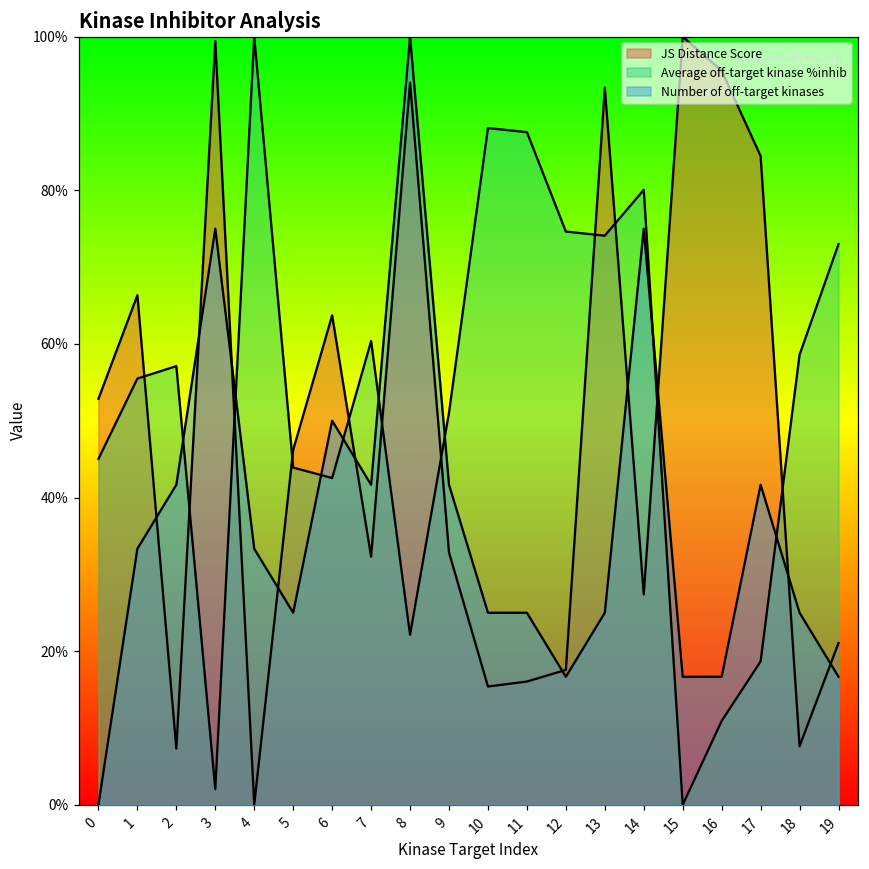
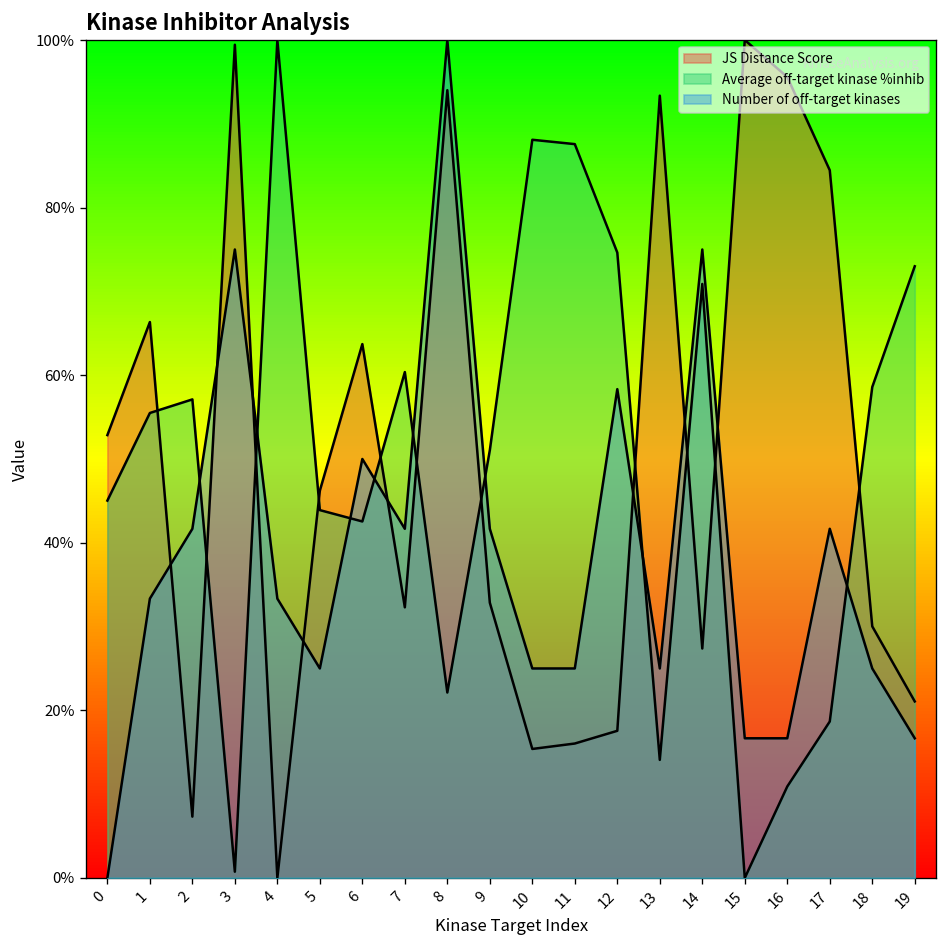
  {
    "JS Distance Score": {
      "0": "53%",
      "1": "66%",
      "2": "7%",
      "3": "99%",
      "4": "0%",
      "5": "46%",
      "6": "64%",
      "7": "32%",
      "8": "94%",
      "9": "33%",
      "10": "15%",
      "11": "16%",
      "12": "18%",
      "13": "93%",
      "14": "27%",
      "15": "100%",
      "17": "84%",
-     "18": "8%",
+     "18": "30%",
      "19": "21%"
    },
    "Average off-target kinase %inhib": {
      "0": "45%",
      "1": "55%",
      "2": "57%",
-     "3": "2%",
+     "3": "1%",
      "4": "100%",
      "5": "44%",
      "6": "43%",
      "7": "60%",
      "8": "22%",
      "9": "51%",
      "10": "88%",
      "11": "88%",
      "12": "75%",
-     "13": "74%",
-     "14": "80%",
+     "13": "14%",
+     "14": "71%",
      "15": "0%",
      "16": "11%",
      "17": "19%",
      "18": "59%",
      "19": "73%"
    },
    "Number of off-target kinases": {
      "0": "0%",
      "1": "33%",
      "2": "42%",
      "3": "75%",
      "4": "33%",
      "5": "25%",
      "6": "50%",
      "7": "42%",
      "8": "100%",
      "9": "42%",
      "10": "25%",
      "11": "25%",
-     "12": "17%",
+     "12": "58%",
      "13": "25%",
      "14": "75%",
      "15": "17%",
      "16": "17%",
      "17": "42%",
      "18": "25%",
      "19": "17%"
    }
  }
